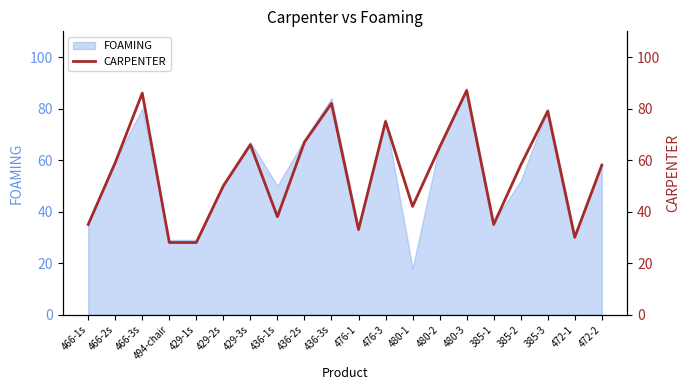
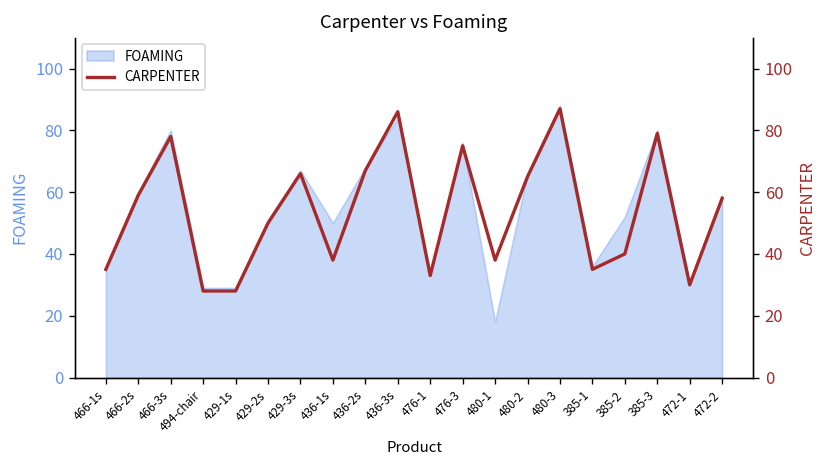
  {
    "FOAMING": {
      "466-1s": 36,
      "466-2s": 60,
      "466-3s": 80,
      "494-chair": 29,
      "429-1s": 29,
      "429-2s": 51,
      "429-3s": 67,
      "436-1s": 50,
      "436-2s": 68,
      "436-3s": 84,
      "476-1": 34,
      "476-3": 76,
      "480-1": 18,
      "480-2": 66,
      "480-3": 88,
      "385-1": 36,
      "385-2": 52,
      "385-3": 80,
      "472-1": 31,
      "472-2": 59
    },
    "CARPENTER": {
      "466-1s": 35,
      "466-2s": 59,
-     "466-3s": 86,
+     "466-3s": 78,
      "494-chair": 28,
      "429-1s": 28,
      "429-2s": 50,
      "429-3s": 66,
      "436-1s": 38,
      "436-2s": 67,
-     "436-3s": 82,
+     "436-3s": 86,
      "476-1": 33,
      "476-3": 75,
-     "480-1": 42,
+     "480-1": 38,
      "480-2": 65,
      "480-3": 87,
      "385-1": 35,
-     "385-2": 58,
+     "385-2": 40,
      "385-3": 79,
      "472-1": 30,
      "472-2": 58
    }
  }
